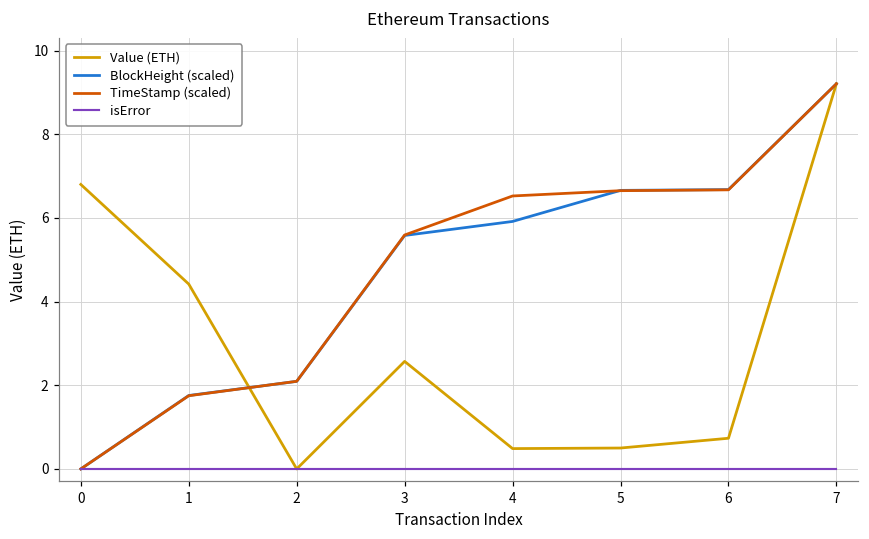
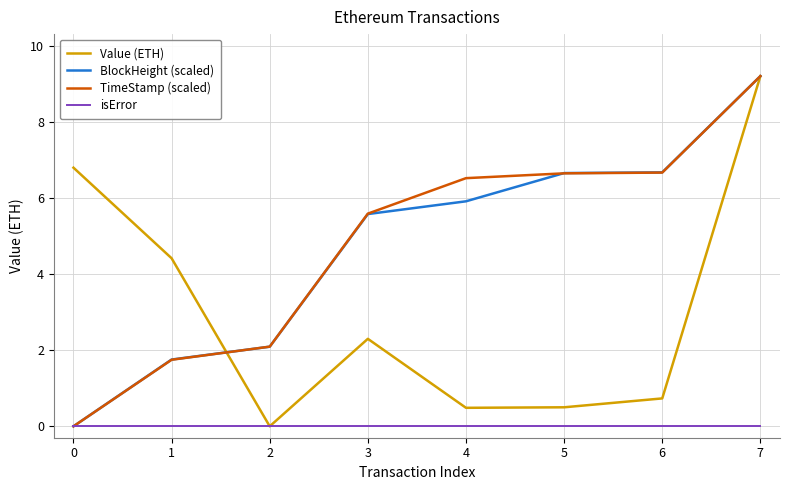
  {
    "Value (ETH)": {
      "0": 6.8,
      "1": 4.4,
-     "3": 2.6,
+     "3": 2.3,
      "4": 0.5,
      "5": 0.5,
      "6": 0.7
    },
    "BlockHeight (scaled)": {
      "4": 5.9
    },
    "TimeStamp (scaled)": {
      "4": 6.5
    },
    "isError": {
      "1": 0.0,
      "3": 0.0,
      "4": 0.0,
      "5": 0.0,
      "6": 0.0,
      "7": 0.0
    }
  }
